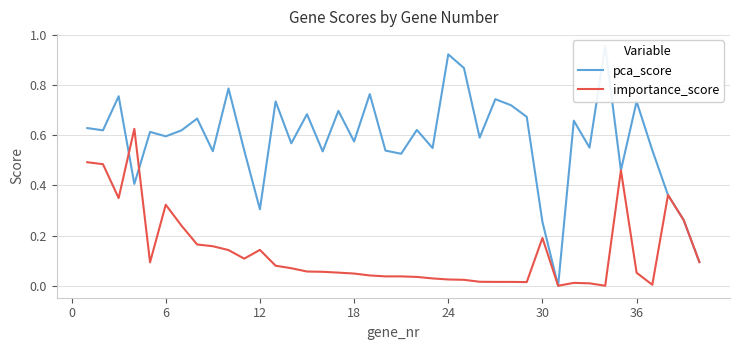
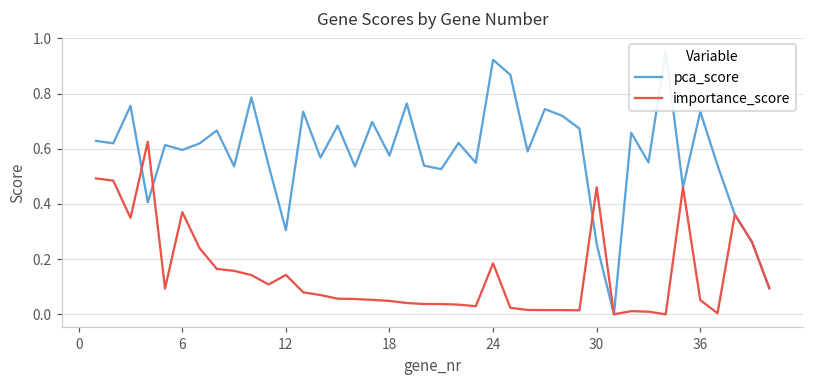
  {
    "pca_score": {
      "6": 0.60,
      "12": 0.30,
      "18": 0.58,
      "24": 0.92,
      "30": 0.25
    },
    "importance_score": {
-     "6": 0.32,
+     "6": 0.37,
      "12": 0.14,
      "18": 0.05,
-     "24": 0.02,
-     "30": 0.19,
+     "24": 0.18,
+     "30": 0.46,
      "36": 0.05
    }
  }
